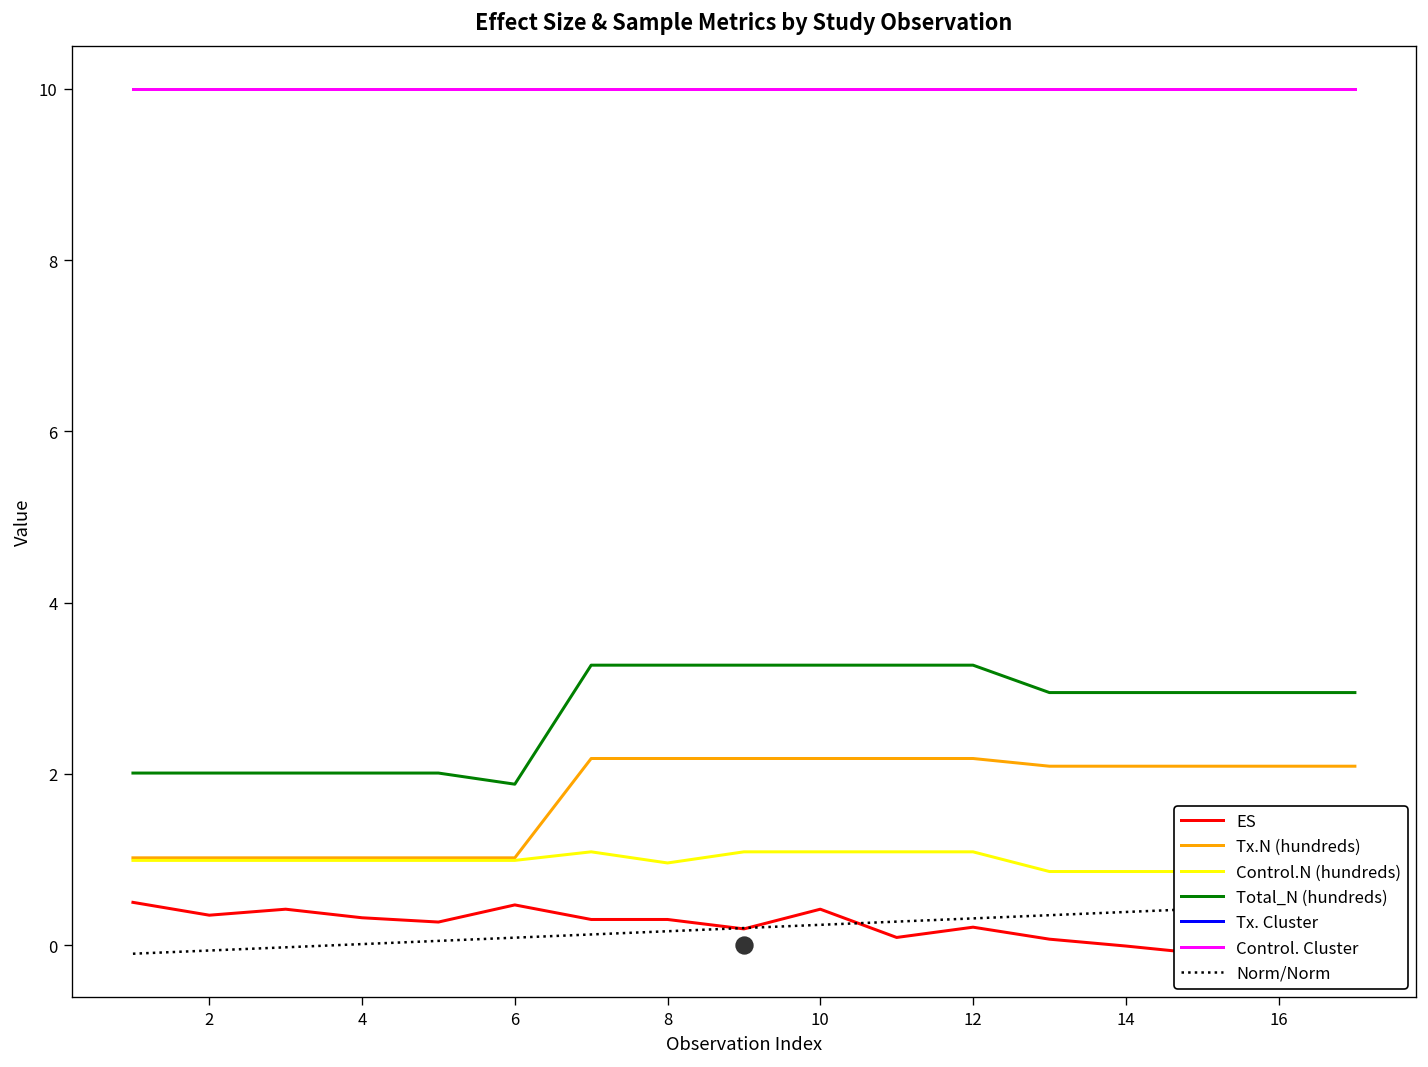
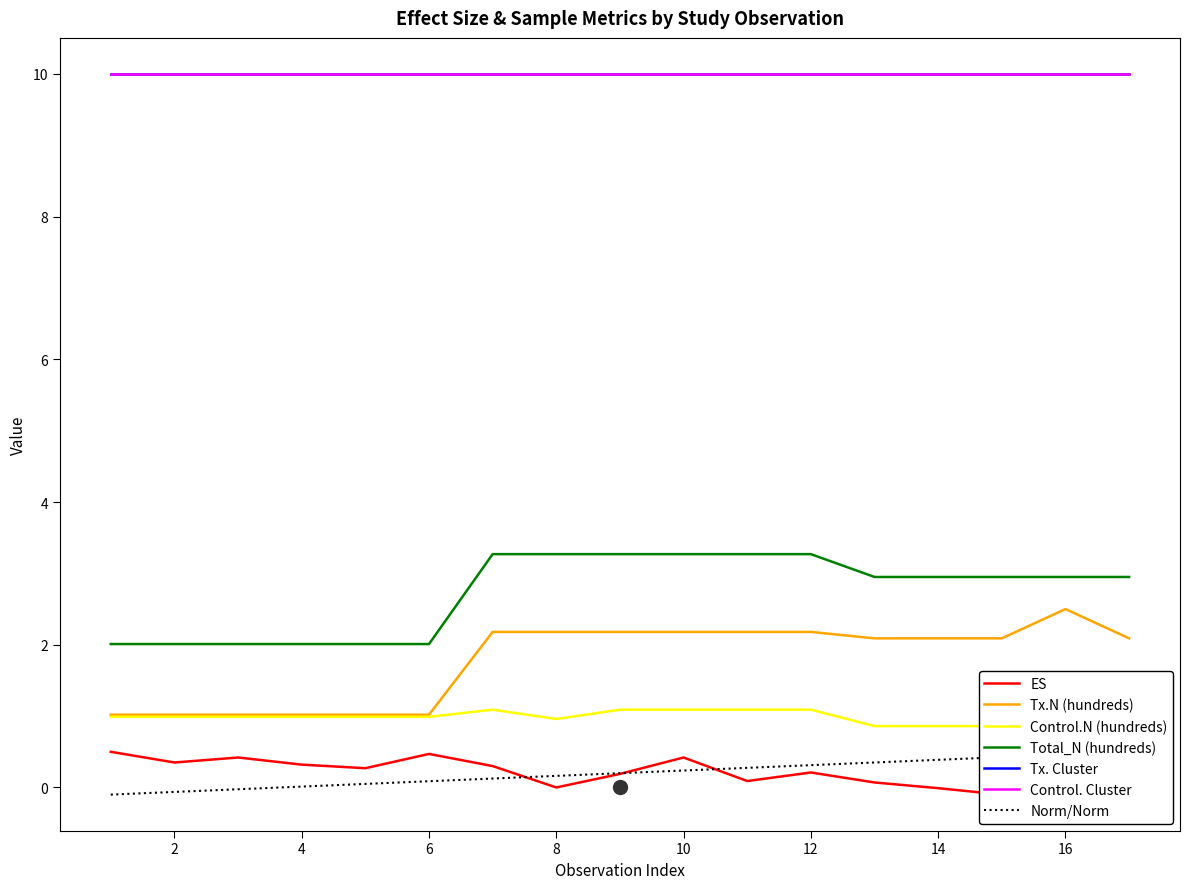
  {
    "ES": {
      "2": 0.4,
      "4": 0.3,
      "6": 0.5,
-     "8": 0.3,
+     "8": 0.0,
      "10": 0.4,
      "12": 0.2,
      "14": 0.0
    },
    "Tx.N (hundreds)": {
      "8": 2.2,
      "10": 2.2,
      "12": 2.2,
      "14": 2.1,
-     "16": 2.1
+     "16": 2.5
    },
    "Control.N (hundreds)": {
      "8": 1.0,
      "10": 1.1,
      "12": 1.1,
      "14": 0.9
    },
    "Total_N (hundreds)": {
      "2": 2.0,
      "4": 2.0,
-     "6": 1.9,
+     "6": 2.0,
      "8": 3.3,
      "10": 3.3,
      "12": 3.3,
      "14": 3.0,
      "16": 3.0
    },
    "Control. Cluster": {
      "2": 10.0,
      "4": 10.0,
      "6": 10.0,
      "8": 10.0,
      "10": 10.0,
      "12": 10.0,
      "14": 10.0,
      "16": 10.0
    },
    "Norm/Norm": {
      "2": -0.1,
      "4": 0.0,
      "6": 0.1,
      "8": 0.2,
      "10": 0.2,
      "12": 0.3,
      "14": 0.4
    }
  }
